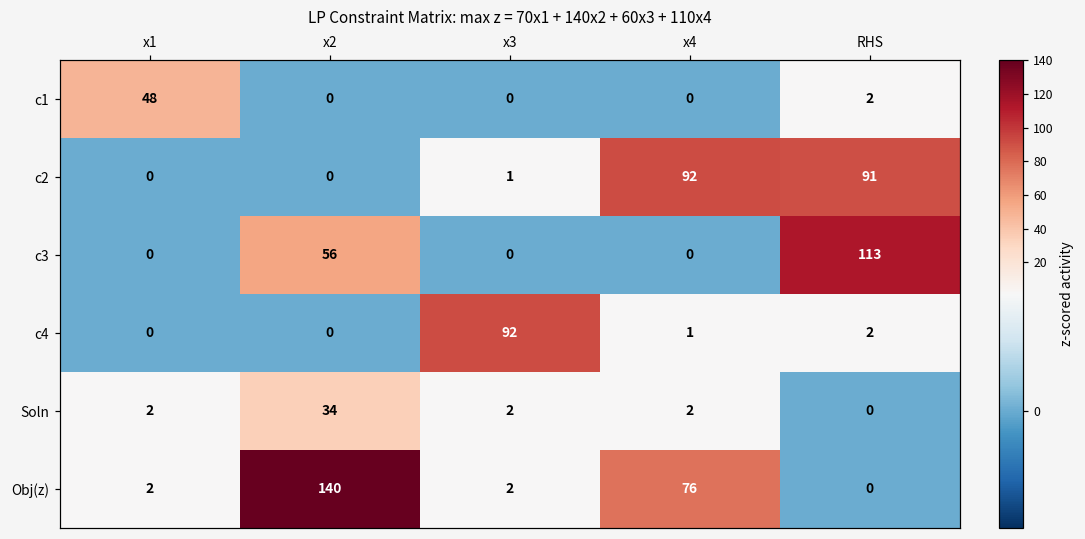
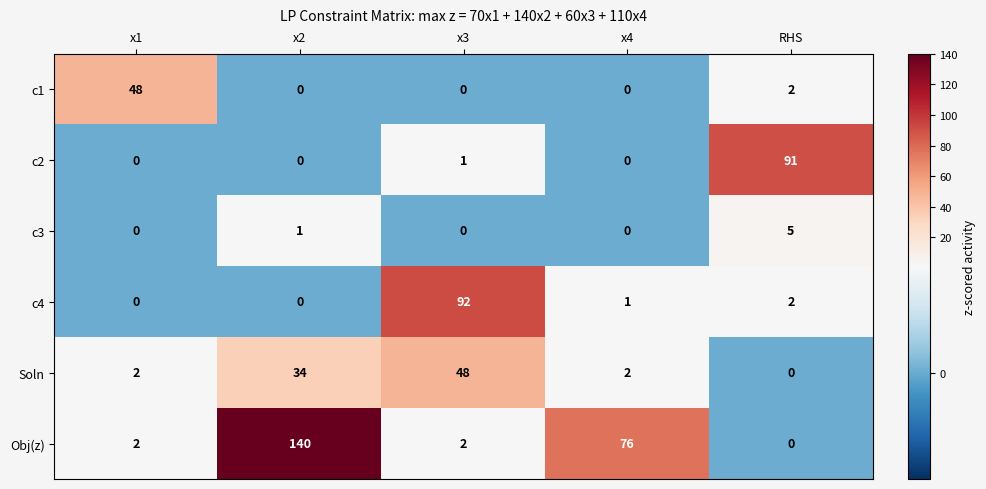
  {
    "c1": {
      "x1": 48,
      "x2": 0,
      "x3": 0,
      "x4": 0,
      "RHS": 2
    },
    "c2": {
      "x1": 0,
      "x2": 0,
      "x3": 1,
-     "x4": 92,
+     "x4": 0,
      "RHS": 91
    },
    "c3": {
      "x1": 0,
-     "x2": 56,
+     "x2": 1,
      "x3": 0,
      "x4": 0,
-     "RHS": 113
+     "RHS": 5
    },
    "c4": {
      "x1": 0,
      "x2": 0,
      "x3": 92,
      "x4": 1,
      "RHS": 2
    },
    "Soln": {
      "x1": 2,
      "x2": 34,
-     "x3": 2,
+     "x3": 48,
      "x4": 2,
      "RHS": 0
    },
    "Obj(z)": {
      "x1": 2,
      "x2": 140,
      "x3": 2,
      "x4": 76,
      "RHS": 0
    }
  }
